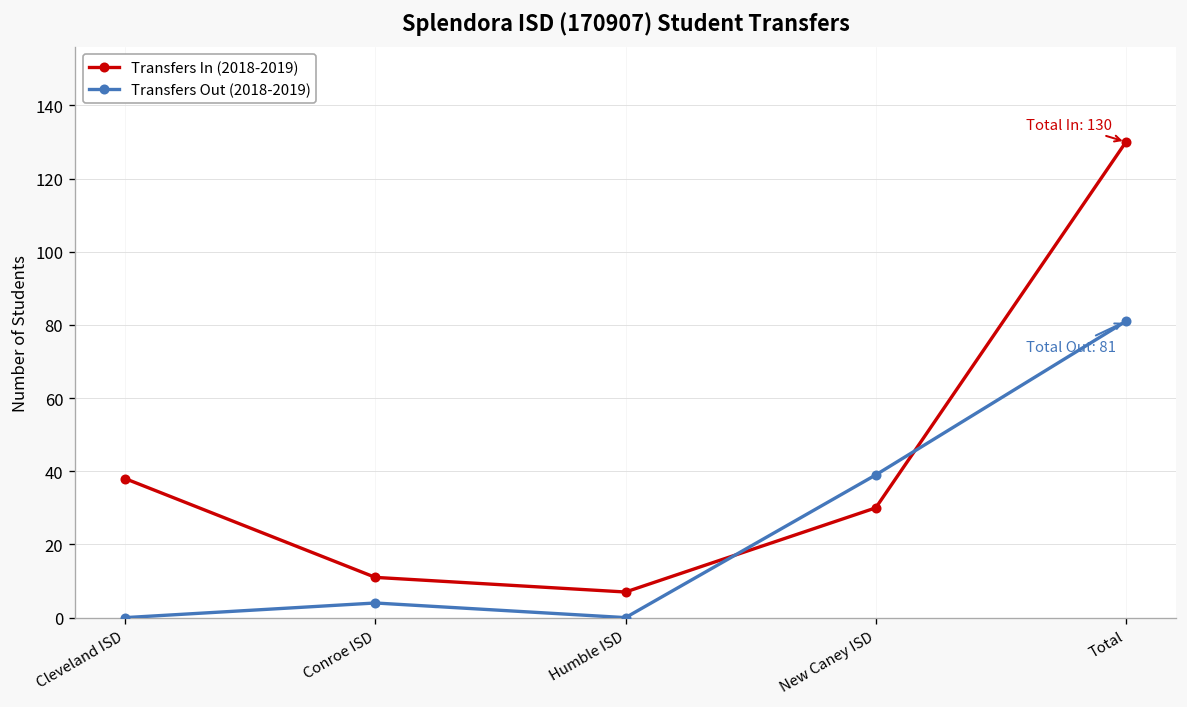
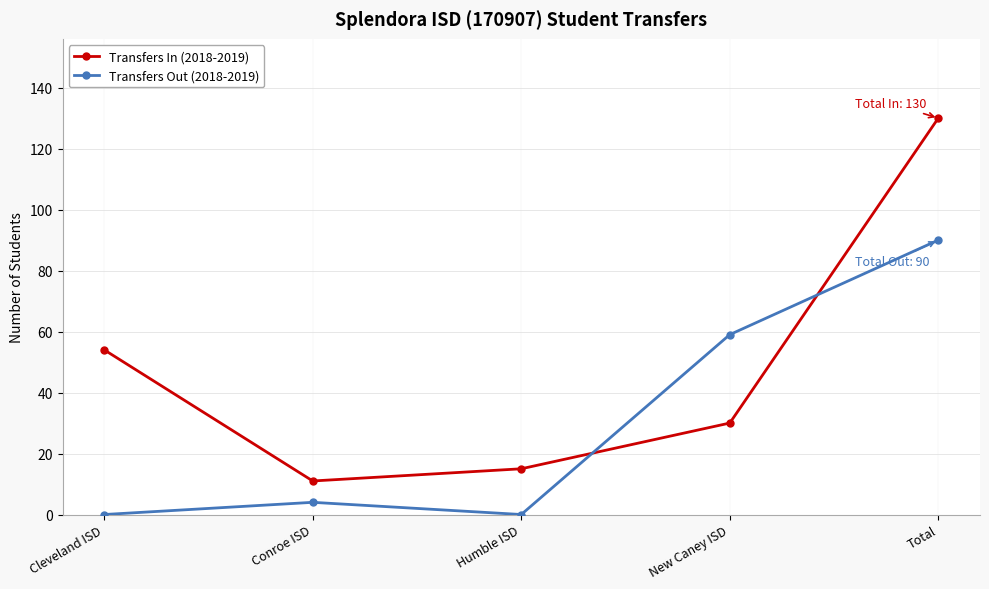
  {
    "Transfers In (2018-2019)": {
-     "Cleveland ISD": 38,
+     "Cleveland ISD": 54,
      "Conroe ISD": 11,
-     "Humble ISD": 7,
+     "Humble ISD": 15,
      "New Caney ISD": 30
    },
    "Transfers Out (2018-2019)": {
-     "New Caney ISD": 39,
-     "Total": 81
+     "New Caney ISD": 59,
+     "Total": 90
    }
  }
